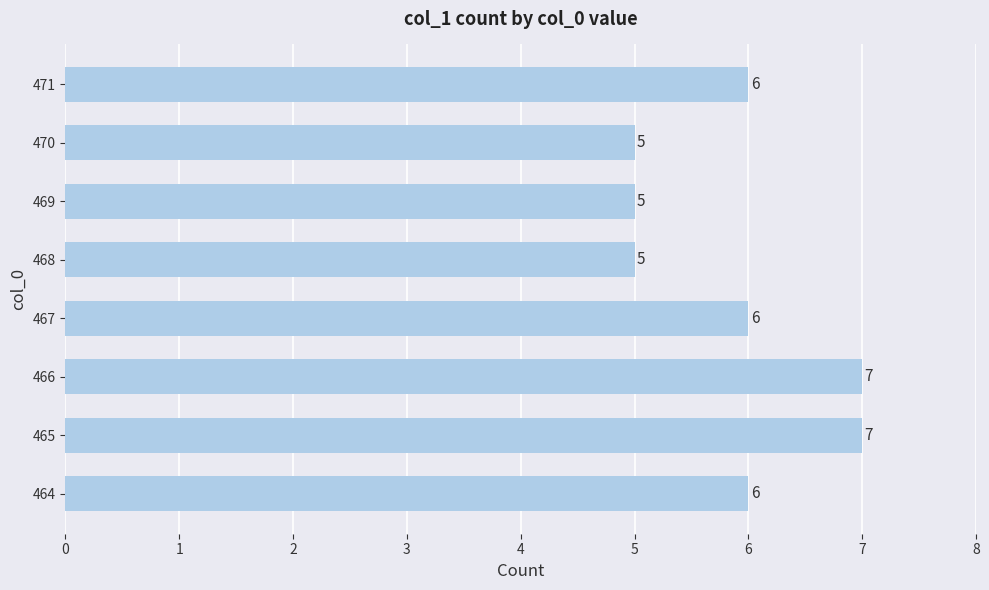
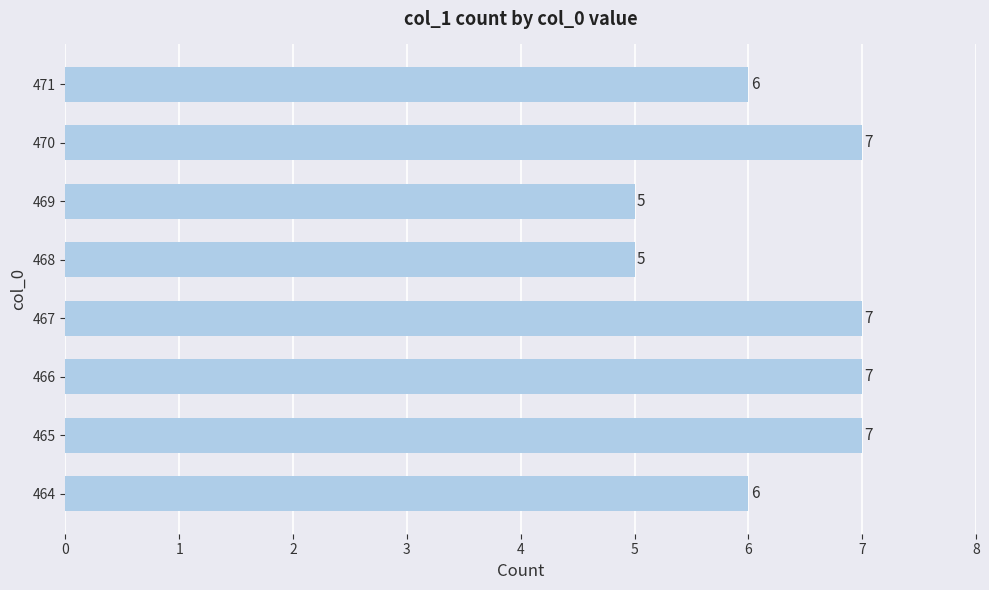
  {
    "471": 6,
-   "470": 5,
+   "470": 7,
    "469": 5,
    "468": 5,
-   "467": 6,
+   "467": 7,
    "466": 7,
    "465": 7,
    "464": 6
  }
